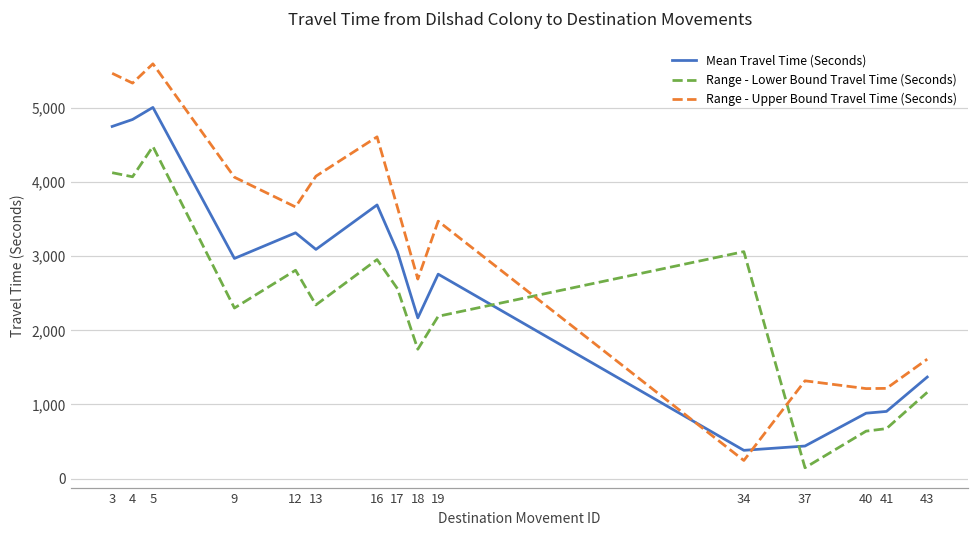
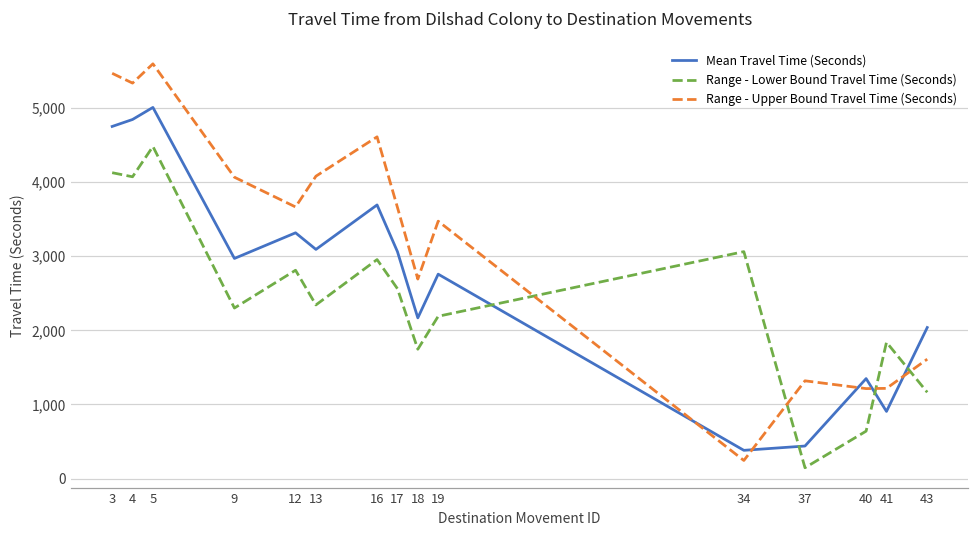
  {
    "Mean Travel Time (Seconds)": {
      "3": "4,800",
      "4": "4,800",
      "5": "5,000",
      "9": "3,000",
      "12": "3,300",
      "13": "3,100",
      "16": "3,700",
      "17": "3,100",
      "18": "2,200",
      "19": "2,800",
      "34": "400",
      "37": "400",
-     "40": "900",
+     "40": "1,300",
      "41": "900",
-     "43": "1,400"
+     "43": "2,000"
    },
    "Range - Lower Bound Travel Time (Seconds)": {
      "3": "4,100",
      "4": "4,100",
      "5": "4,500",
      "9": "2,300",
      "12": "2,800",
      "13": "2,300",
      "16": "3,000",
      "17": "2,600",
      "18": "1,700",
      "19": "2,200",
      "34": "3,100",
      "37": "100",
      "40": "600",
-     "41": "700",
+     "41": "1,800",
      "43": "1,200"
    },
    "Range - Upper Bound Travel Time (Seconds)": {
      "3": "5,500",
      "4": "5,300",
      "5": "5,600",
      "9": "4,100",
      "12": "3,700",
      "13": "4,100",
      "16": "4,600",
      "17": "3,700",
      "18": "2,700",
      "19": "3,500",
      "34": "200",
      "37": "1,300",
      "40": "1,200",
      "41": "1,200",
      "43": "1,600"
    }
  }
